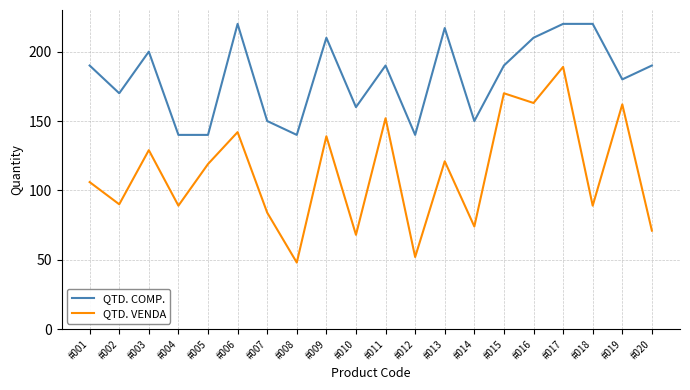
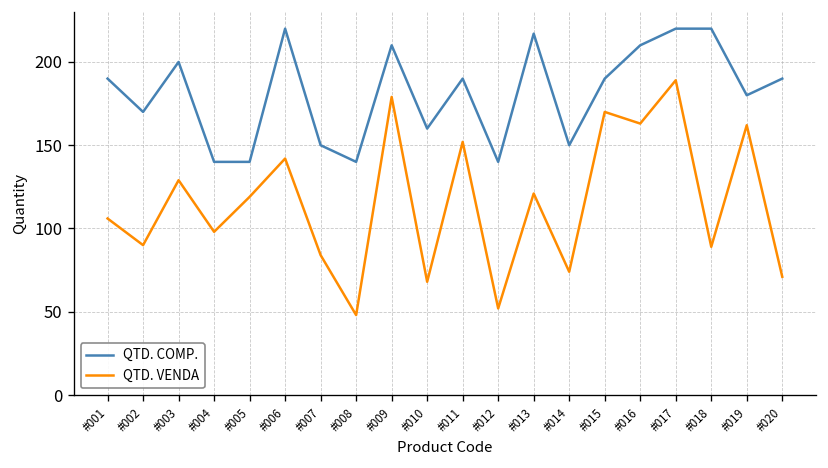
  {
    "QTD. COMP.": {
      "#001": 190,
      "#002": 170,
      "#003": 200,
      "#004": 140,
      "#005": 140,
      "#006": 220,
      "#007": 150,
      "#008": 140,
      "#009": 210,
      "#010": 160,
      "#011": 190,
      "#012": 140,
      "#013": 217,
      "#014": 150,
      "#015": 190,
      "#016": 210,
      "#017": 220,
      "#018": 220,
      "#019": 180,
      "#020": 190
    },
    "QTD. VENDA": {
      "#001": 106,
      "#002": 90,
      "#003": 129,
-     "#004": 89,
+     "#004": 98,
      "#005": 119,
      "#006": 142,
      "#007": 84,
      "#008": 48,
-     "#009": 139,
+     "#009": 179,
      "#010": 68,
      "#011": 152,
      "#012": 52,
      "#013": 121,
      "#014": 74,
      "#015": 170,
      "#016": 163,
      "#017": 189,
      "#018": 89,
      "#019": 162,
      "#020": 71
    }
  }
